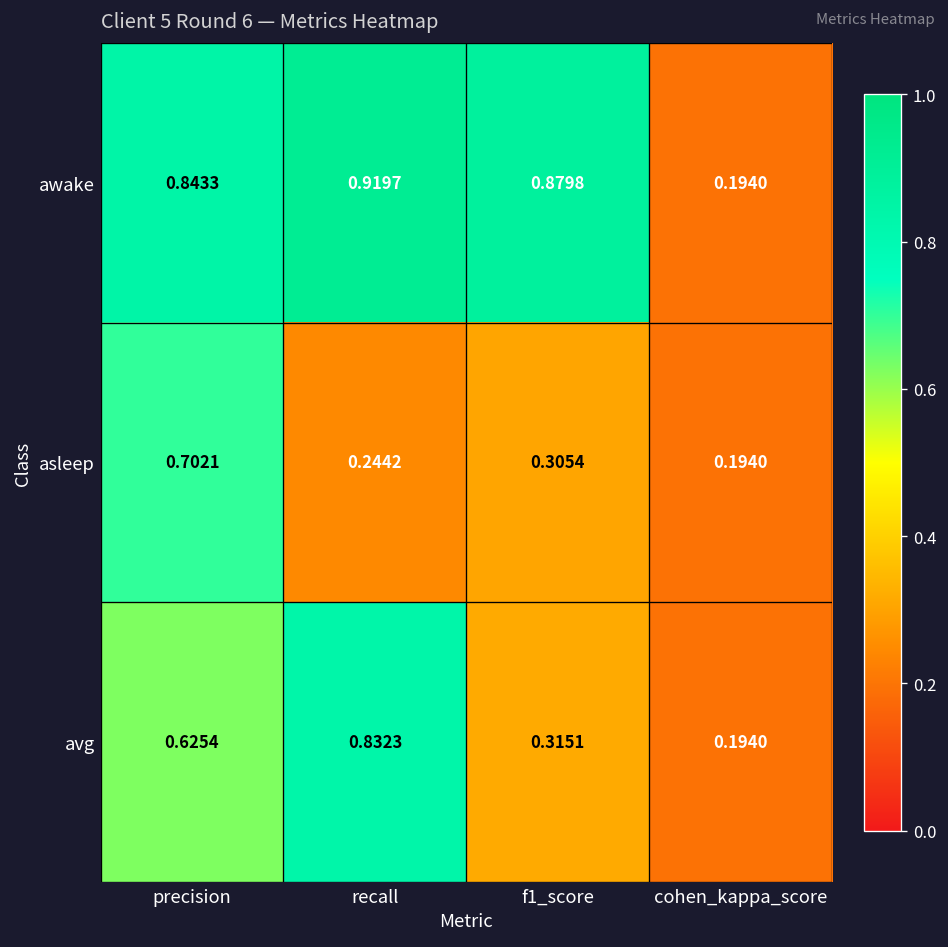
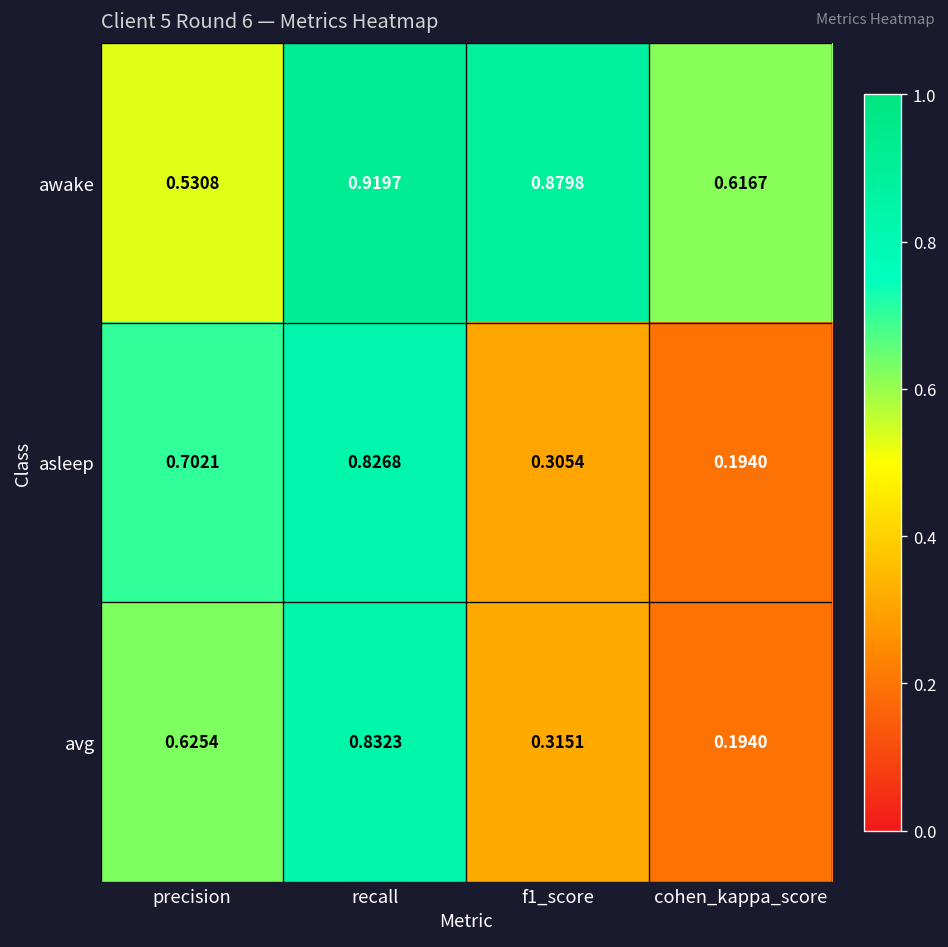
  {
    "awake": {
-     "precision": 0.8433,
+     "precision": 0.5308,
      "recall": 0.9197,
      "f1_score": 0.8798,
-     "cohen_kappa_score": 0.1940
+     "cohen_kappa_score": 0.6167
    },
    "asleep": {
      "precision": 0.7021,
-     "recall": 0.2442,
+     "recall": 0.8268,
      "f1_score": 0.3054,
      "cohen_kappa_score": 0.1940
    },
    "avg": {
      "precision": 0.6254,
      "recall": 0.8323,
      "f1_score": 0.3151,
      "cohen_kappa_score": 0.1940
    }
  }
